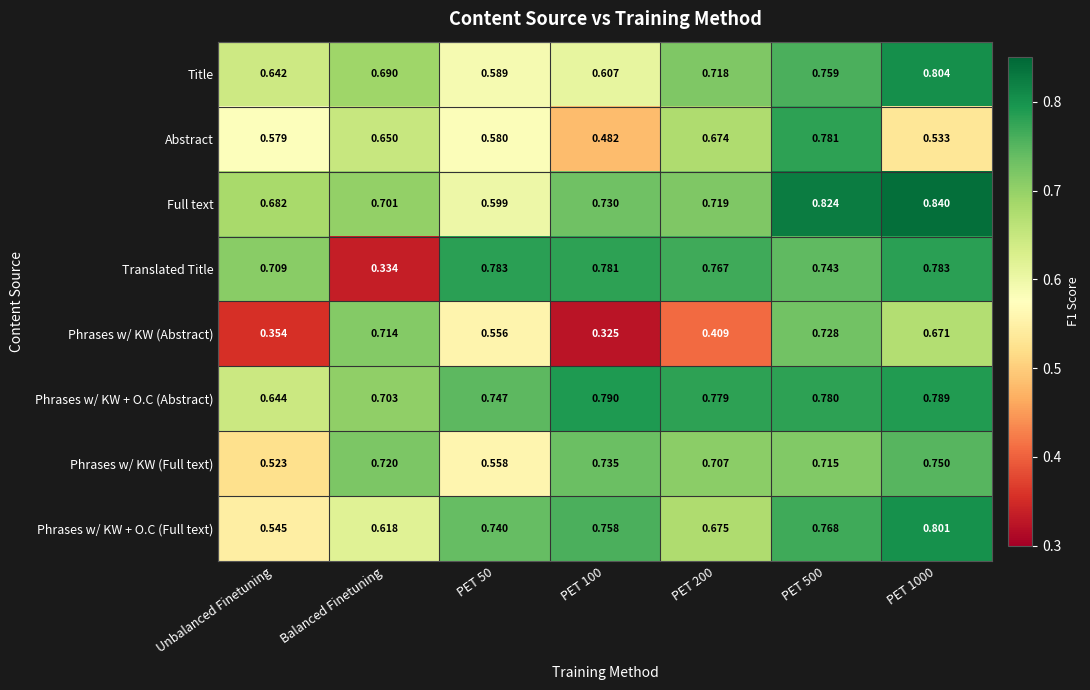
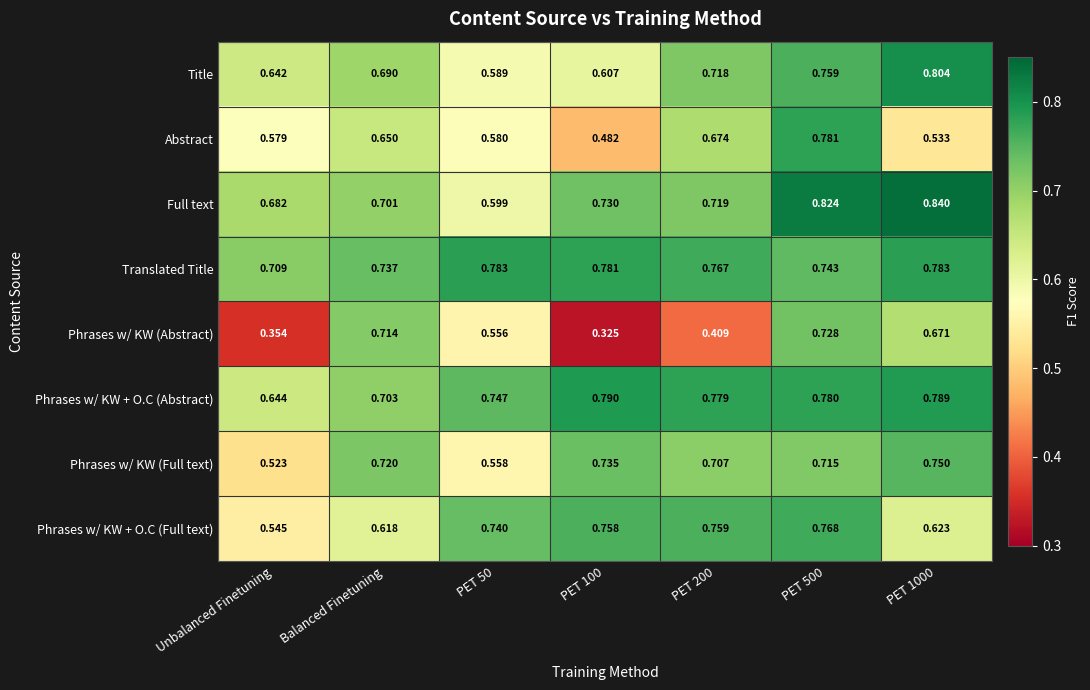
  {
    "Title": {
      "Unbalanced Finetuning": 0.642,
      "Balanced Finetuning": 0.690,
      "PET 50": 0.589,
      "PET 100": 0.607,
      "PET 200": 0.718,
      "PET 500": 0.759,
      "PET 1000": 0.804
    },
    "Abstract": {
      "Unbalanced Finetuning": 0.579,
      "Balanced Finetuning": 0.650,
      "PET 50": 0.580,
      "PET 100": 0.482,
      "PET 200": 0.674,
      "PET 500": 0.781,
      "PET 1000": 0.533
    },
    "Full text": {
      "Unbalanced Finetuning": 0.682,
      "Balanced Finetuning": 0.701,
      "PET 50": 0.599,
      "PET 100": 0.730,
      "PET 200": 0.719,
      "PET 500": 0.824,
      "PET 1000": 0.840
    },
    "Translated Title": {
      "Unbalanced Finetuning": 0.709,
-     "Balanced Finetuning": 0.334,
+     "Balanced Finetuning": 0.737,
      "PET 50": 0.783,
      "PET 100": 0.781,
      "PET 200": 0.767,
      "PET 500": 0.743,
      "PET 1000": 0.783
    },
    "Phrases w/ KW (Abstract)": {
      "Unbalanced Finetuning": 0.354,
      "Balanced Finetuning": 0.714,
      "PET 50": 0.556,
      "PET 100": 0.325,
      "PET 200": 0.409,
      "PET 500": 0.728,
      "PET 1000": 0.671
    },
    "Phrases w/ KW + O.C (Abstract)": {
      "Unbalanced Finetuning": 0.644,
      "Balanced Finetuning": 0.703,
      "PET 50": 0.747,
      "PET 100": 0.790,
      "PET 200": 0.779,
      "PET 500": 0.780,
      "PET 1000": 0.789
    },
    "Phrases w/ KW (Full text)": {
      "Unbalanced Finetuning": 0.523,
      "Balanced Finetuning": 0.720,
      "PET 50": 0.558,
      "PET 100": 0.735,
      "PET 200": 0.707,
      "PET 500": 0.715,
      "PET 1000": 0.750
    },
    "Phrases w/ KW + O.C (Full text)": {
      "Unbalanced Finetuning": 0.545,
      "Balanced Finetuning": 0.618,
      "PET 50": 0.740,
      "PET 100": 0.758,
-     "PET 200": 0.675,
+     "PET 200": 0.759,
      "PET 500": 0.768,
-     "PET 1000": 0.801
+     "PET 1000": 0.623
    }
  }
